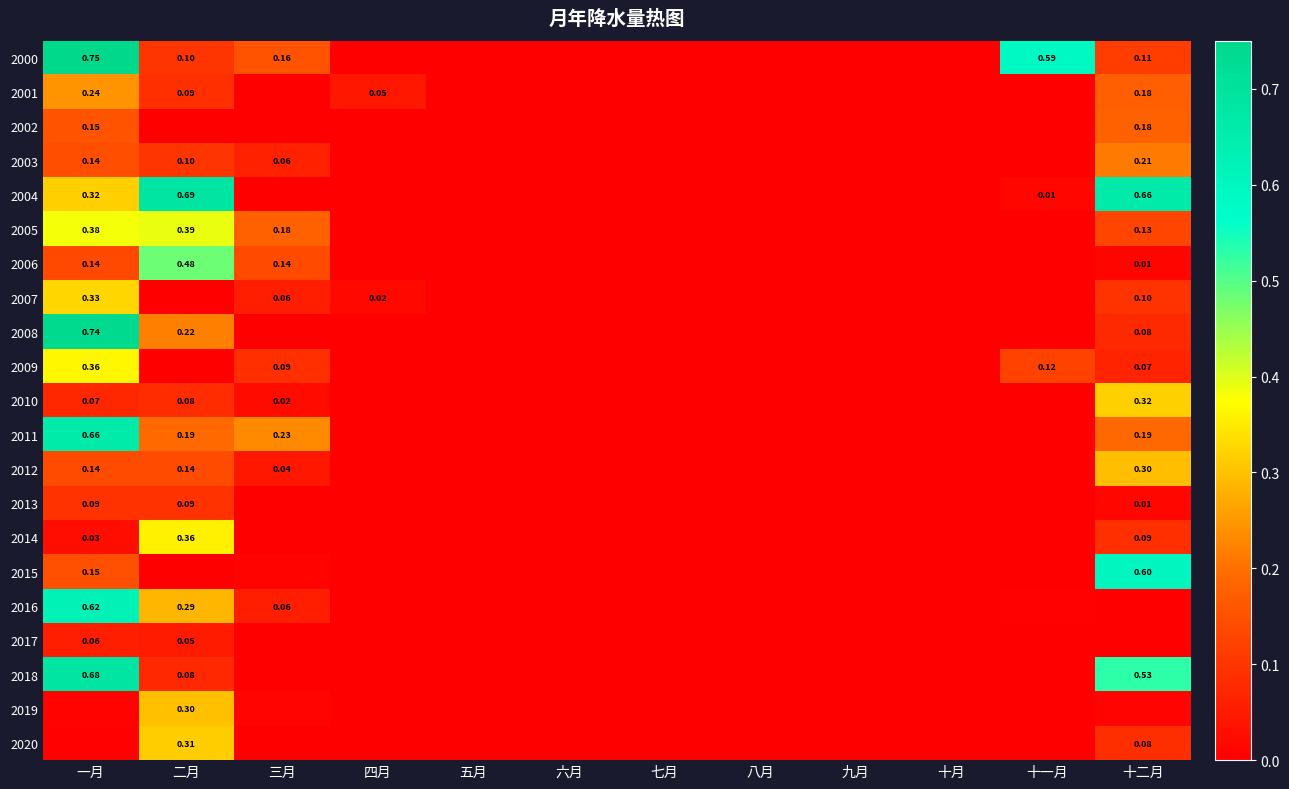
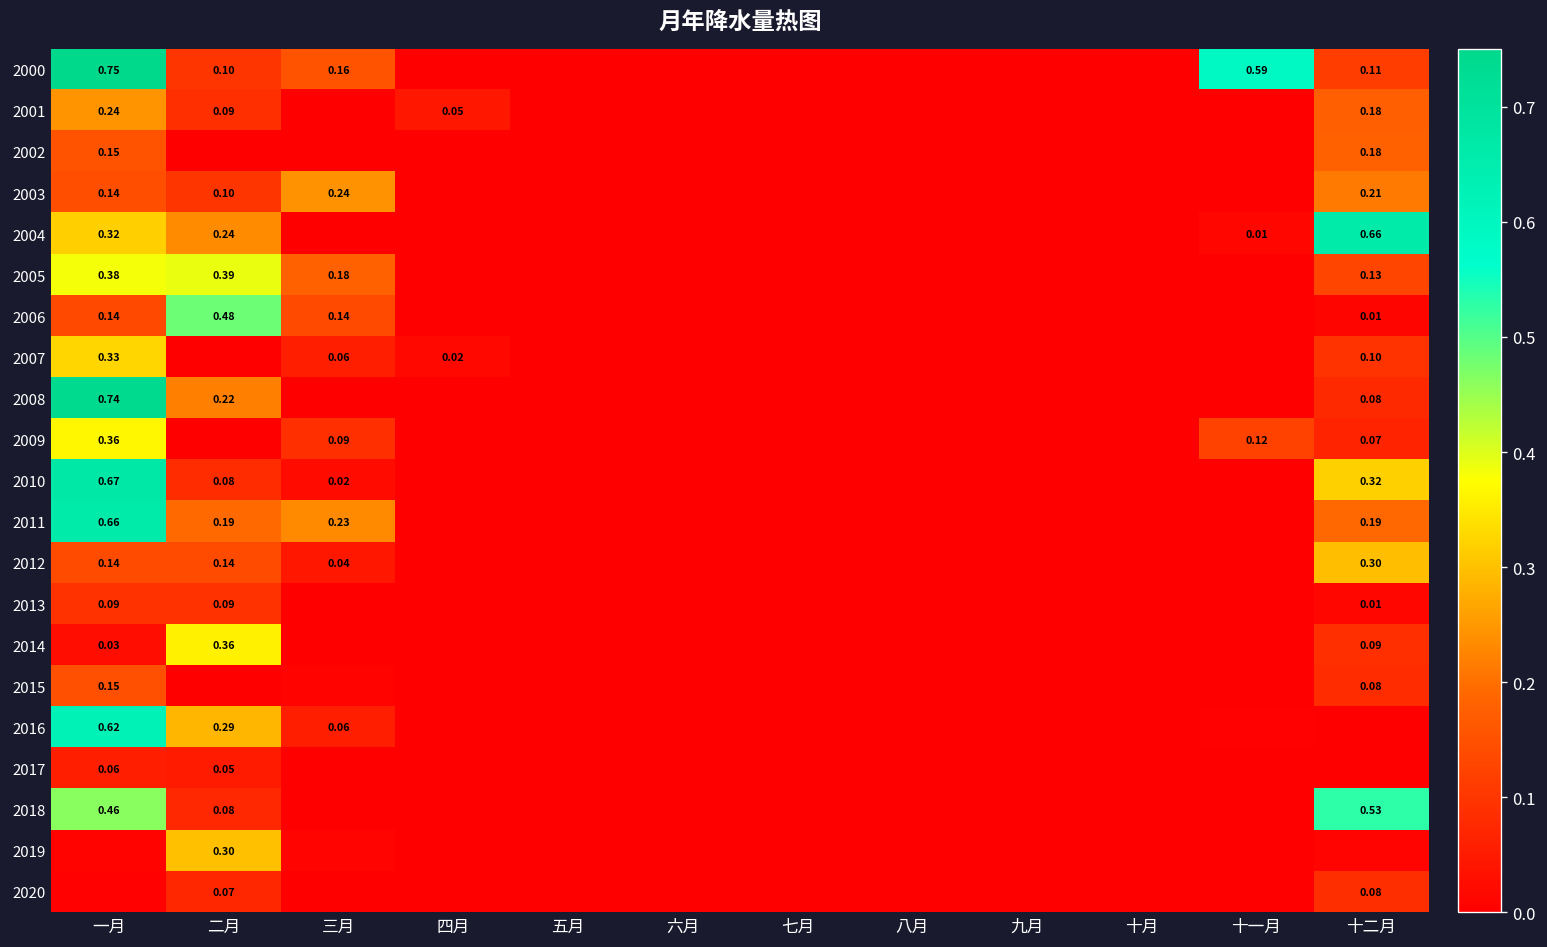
  {
    "2000": {
      "一月": 0.75,
      "二月": 0.10,
      "三月": 0.16,
      "十一月": 0.59,
      "十二月": 0.11
    },
    "2001": {
      "一月": 0.24,
      "二月": 0.09,
      "四月": 0.05,
      "十二月": 0.18
    },
    "2002": {
      "一月": 0.15,
      "十二月": 0.18
    },
    "2003": {
      "一月": 0.14,
      "二月": 0.10,
-     "三月": 0.06,
+     "三月": 0.24,
      "十二月": 0.21
    },
    "2004": {
      "一月": 0.32,
-     "二月": 0.69,
+     "二月": 0.24,
      "十一月": 0.01,
      "十二月": 0.66
    },
    "2005": {
      "一月": 0.38,
      "二月": 0.39,
      "三月": 0.18,
      "十二月": 0.13
    },
    "2006": {
      "一月": 0.14,
      "二月": 0.48,
      "三月": 0.14,
      "十二月": 0.01
    },
    "2007": {
      "一月": 0.33,
      "三月": 0.06,
      "四月": 0.02,
      "十二月": 0.10
    },
    "2008": {
      "一月": 0.74,
      "二月": 0.22,
      "十二月": 0.08
    },
    "2009": {
      "一月": 0.36,
      "三月": 0.09,
      "十一月": 0.12,
      "十二月": 0.07
    },
    "2010": {
-     "一月": 0.07,
+     "一月": 0.67,
      "二月": 0.08,
      "三月": 0.02,
      "十二月": 0.32
    },
    "2011": {
      "一月": 0.66,
      "二月": 0.19,
      "三月": 0.23,
      "十二月": 0.19
    },
    "2012": {
      "一月": 0.14,
      "二月": 0.14,
      "三月": 0.04,
      "十二月": 0.30
    },
    "2013": {
      "一月": 0.09,
      "二月": 0.09,
      "十二月": 0.01
    },
    "2014": {
      "一月": 0.03,
      "二月": 0.36,
      "十二月": 0.09
    },
    "2015": {
      "一月": 0.15,
-     "十二月": 0.60
+     "十二月": 0.08
    },
    "2016": {
      "一月": 0.62,
      "二月": 0.29,
      "三月": 0.06
    },
    "2017": {
      "一月": 0.06,
      "二月": 0.05
    },
    "2018": {
-     "一月": 0.68,
+     "一月": 0.46,
      "二月": 0.08,
      "十二月": 0.53
    },
    "2019": {
      "二月": 0.30
    },
    "2020": {
-     "二月": 0.31,
+     "二月": 0.07,
      "十二月": 0.08
    }
  }
